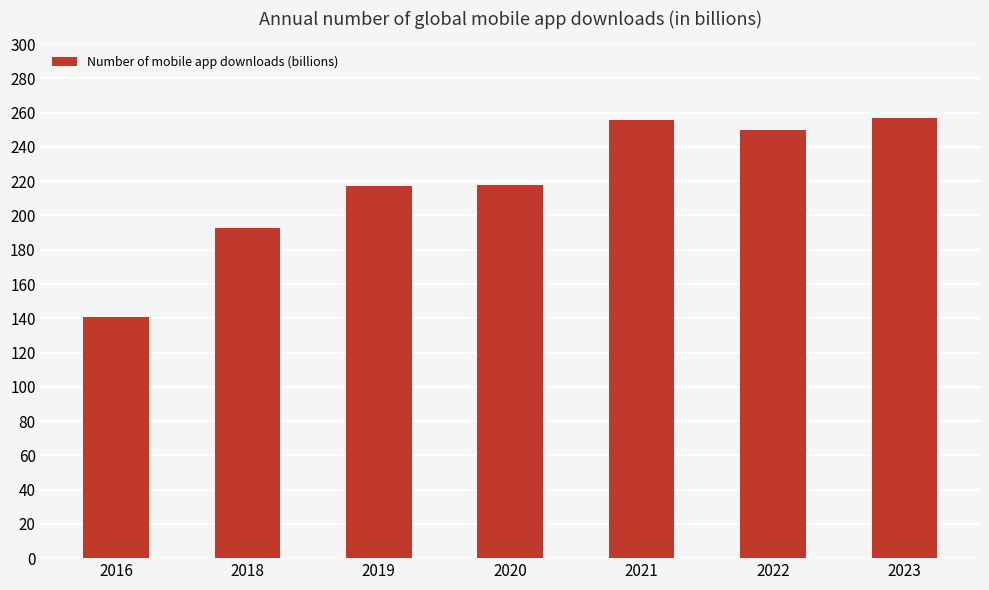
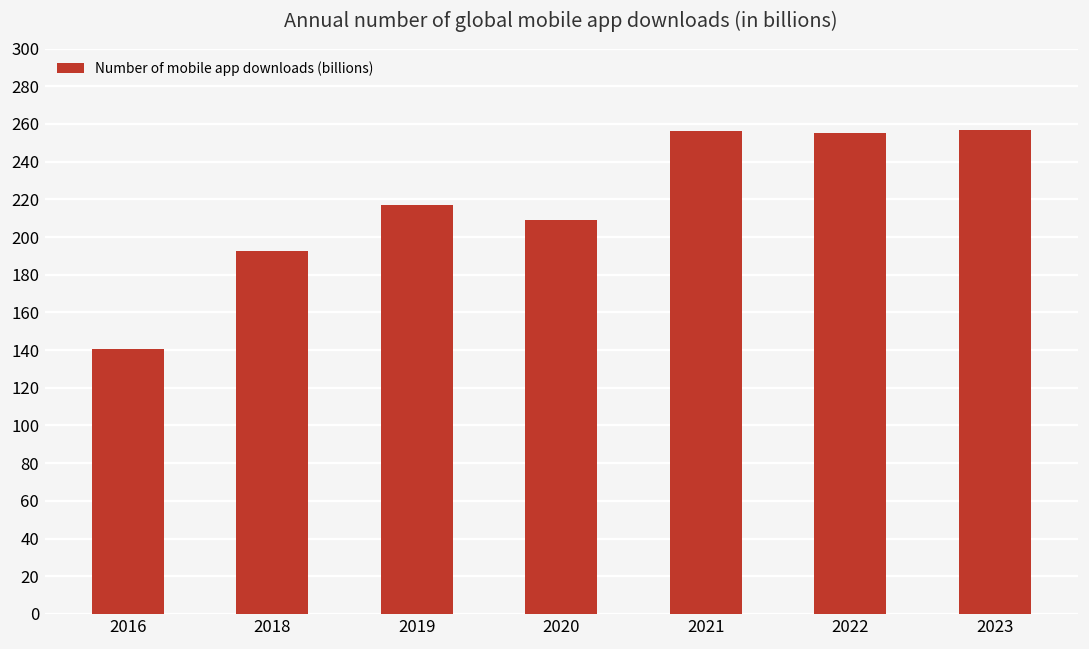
  {
    "2016": 141,
    "2018": 192,
    "2019": 217,
-   "2020": 218,
+   "2020": 209,
    "2021": 256,
-   "2022": 250,
+   "2022": 255,
    "2023": 257
  }
